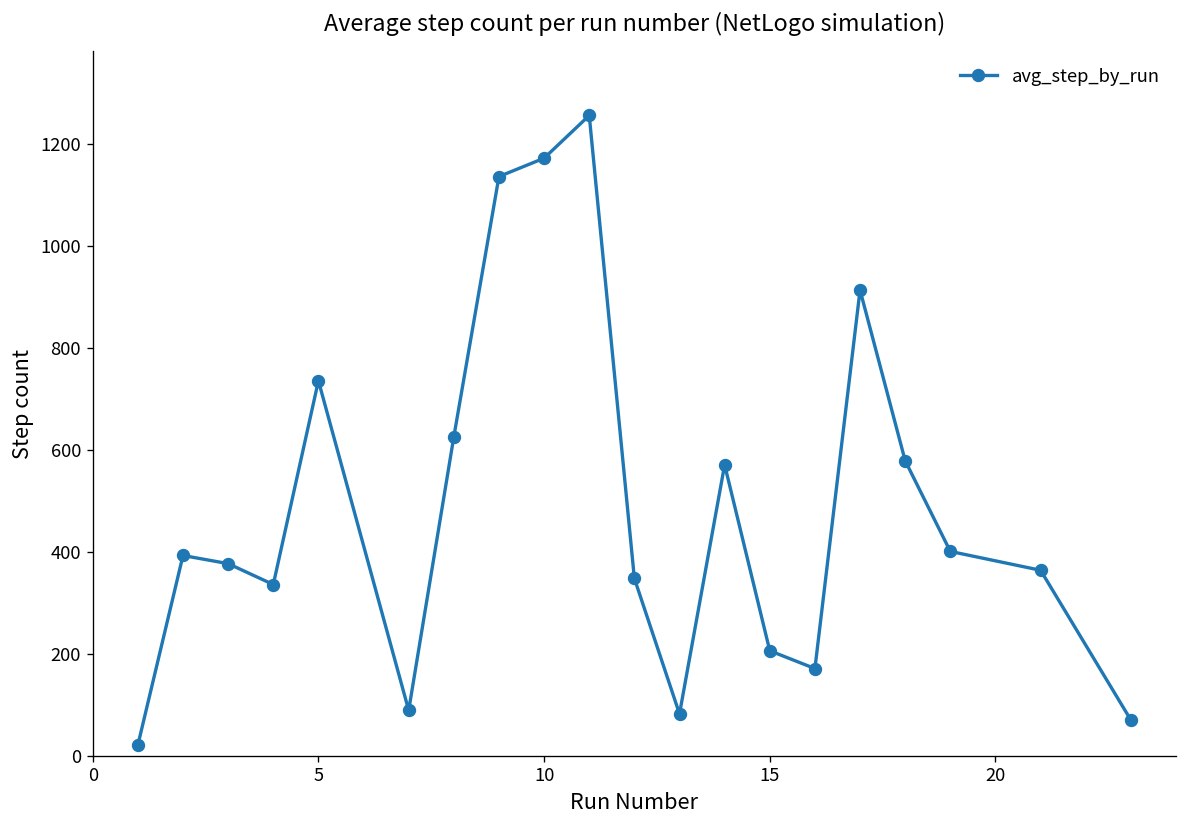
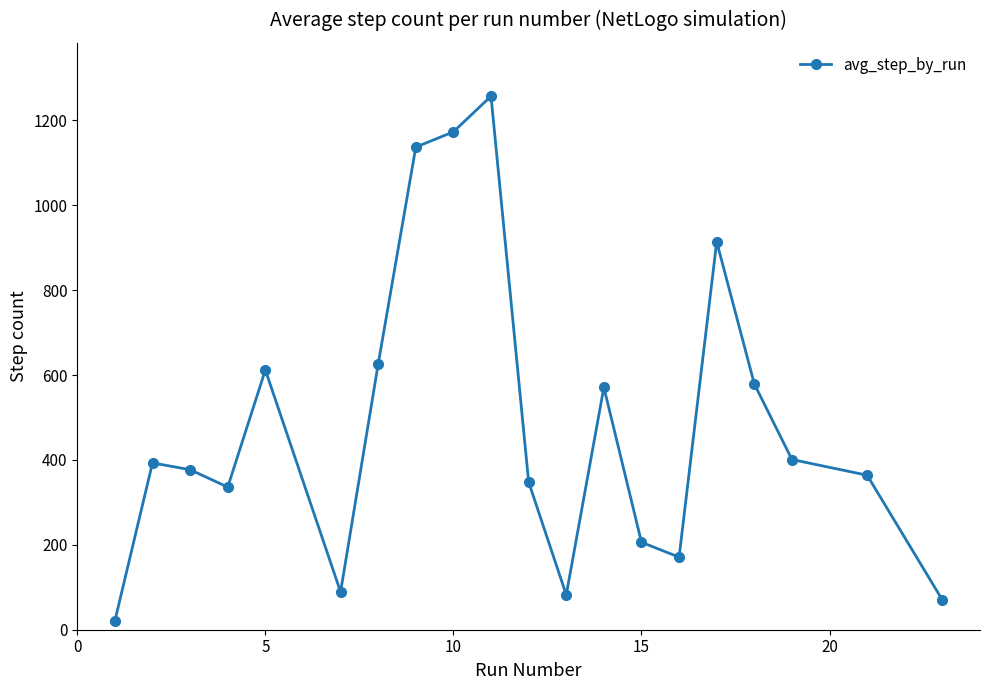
  {
-   "5": 740,
+   "5": 610,
    "10": 1170,
    "15": 210
  }
